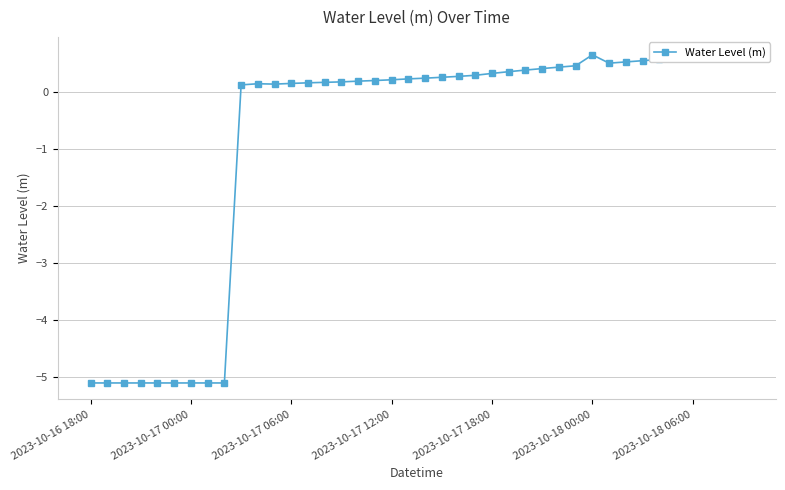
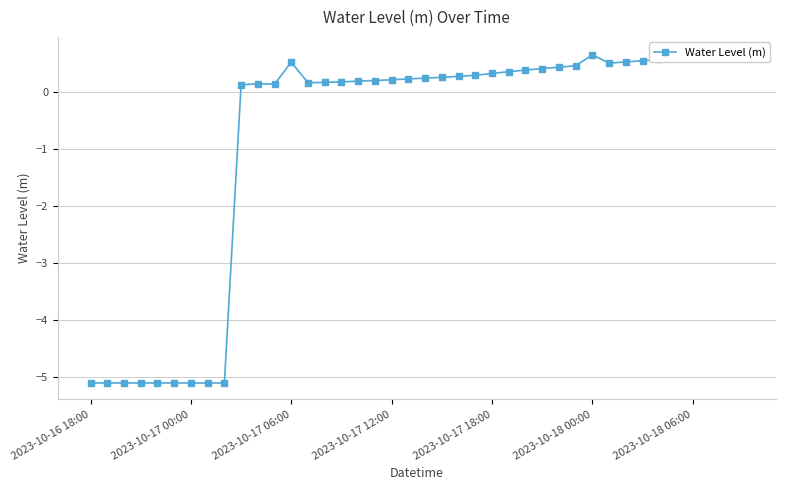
  {
    "2023-10-16 18:00": -5.1,
    "2023-10-17 00:00": -5.1,
-   "2023-10-17 06:00": 0.2,
+   "2023-10-17 06:00": 0.5,
    "2023-10-17 12:00": 0.2,
    "2023-10-17 18:00": 0.3,
    "2023-10-18 00:00": 0.7
  }
